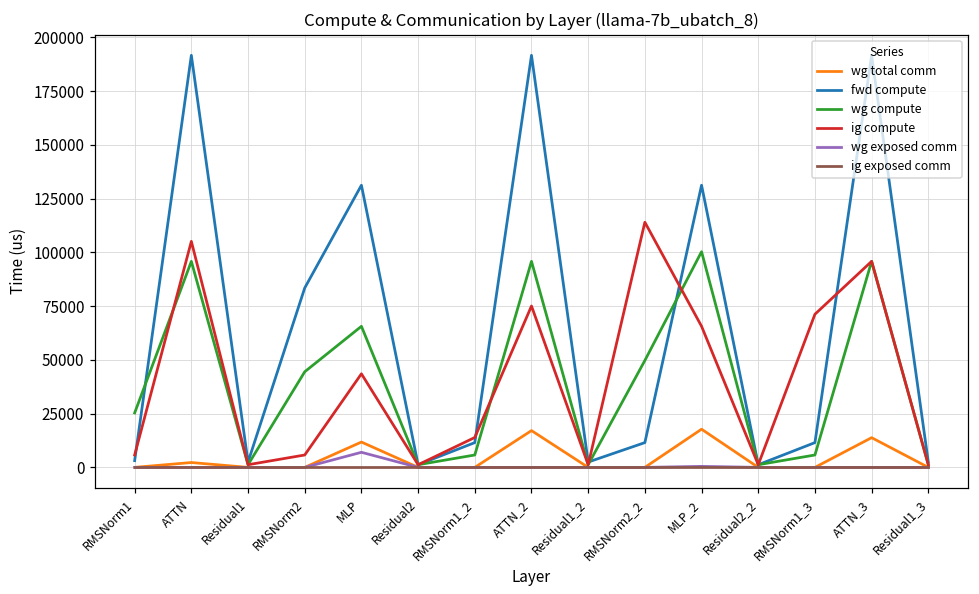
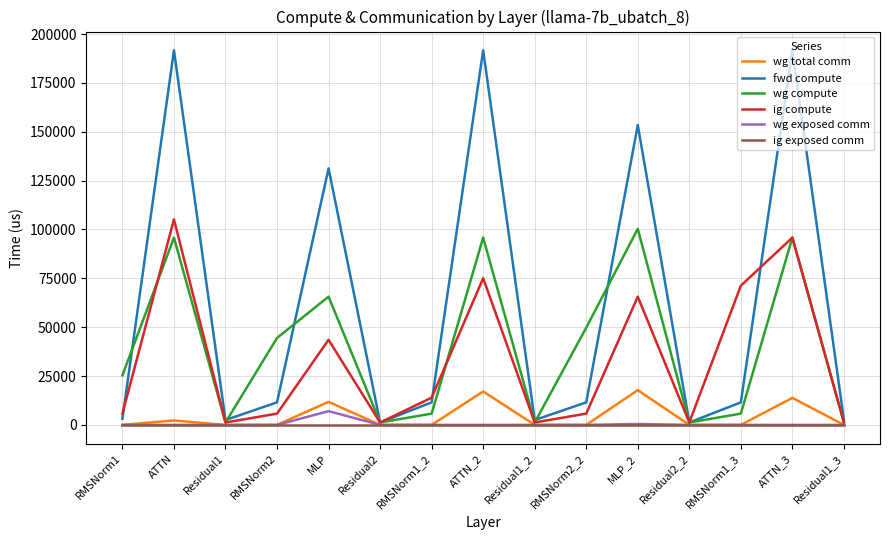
  {
    "wg total comm": {
      "ATTN": 2000,
      "MLP": 12000,
      "ATTN_2": 17000,
      "MLP_2": 18000,
      "ATTN_3": 14000
    },
    "fwd compute": {
      "RMSNorm1": 3000,
      "ATTN": 192000,
-     "RMSNorm2": 83000,
+     "RMSNorm2": 12000,
      "MLP": 131000,
      "RMSNorm1_2": 12000,
      "ATTN_2": 192000,
      "RMSNorm2_2": 12000,
-     "MLP_2": 131000,
+     "MLP_2": 153000,
      "RMSNorm1_3": 12000
    },
    "wg compute": {
      "RMSNorm1": 25000,
      "ATTN": 96000,
      "RMSNorm2": 44000,
      "MLP": 66000,
      "RMSNorm1_2": 6000,
      "ATTN_2": 96000,
      "RMSNorm2_2": 50000,
      "MLP_2": 100000,
      "RMSNorm1_3": 6000
    },
    "ig compute": {
      "RMSNorm1": 6000,
      "ATTN": 105000,
      "RMSNorm2": 6000,
      "MLP": 44000,
      "RMSNorm1_2": 14000,
      "ATTN_2": 75000,
-     "RMSNorm2_2": 114000,
+     "RMSNorm2_2": 6000,
      "MLP_2": 66000,
      "RMSNorm1_3": 71000
    },
    "wg exposed comm": {
      "MLP": 7000
    },
    "ig exposed comm": {
      "MLP": 0
    }
  }
